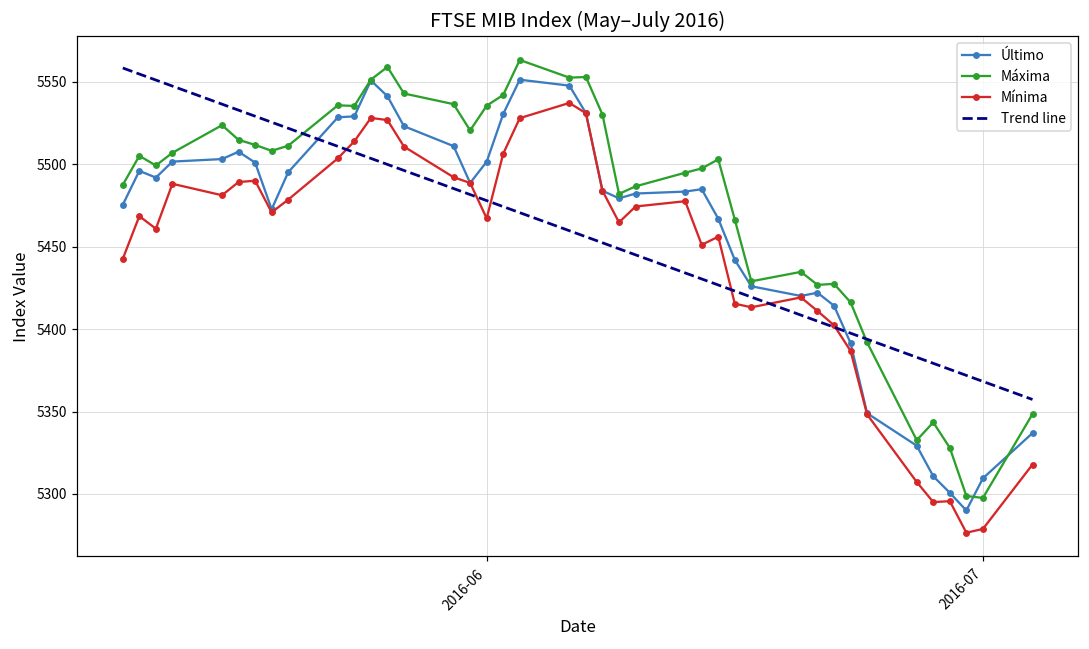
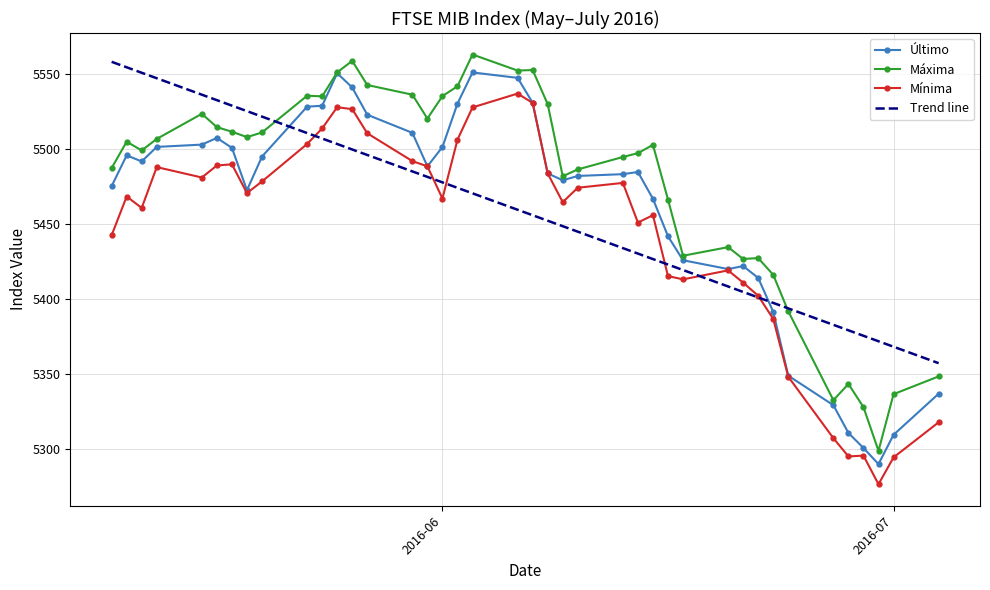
  {
    "Último": {
      "2016-06": 5501,
      "2016-07": 5310
    },
    "Máxima": {
      "2016-06": 5535,
-     "2016-07": 5298
+     "2016-07": 5337
    },
    "Mínima": {
      "2016-06": 5467,
-     "2016-07": 5279
+     "2016-07": 5294
    },
    "Trend line": {
      "2016-06": 5478,
      "2016-07": 5368
    }
  }
